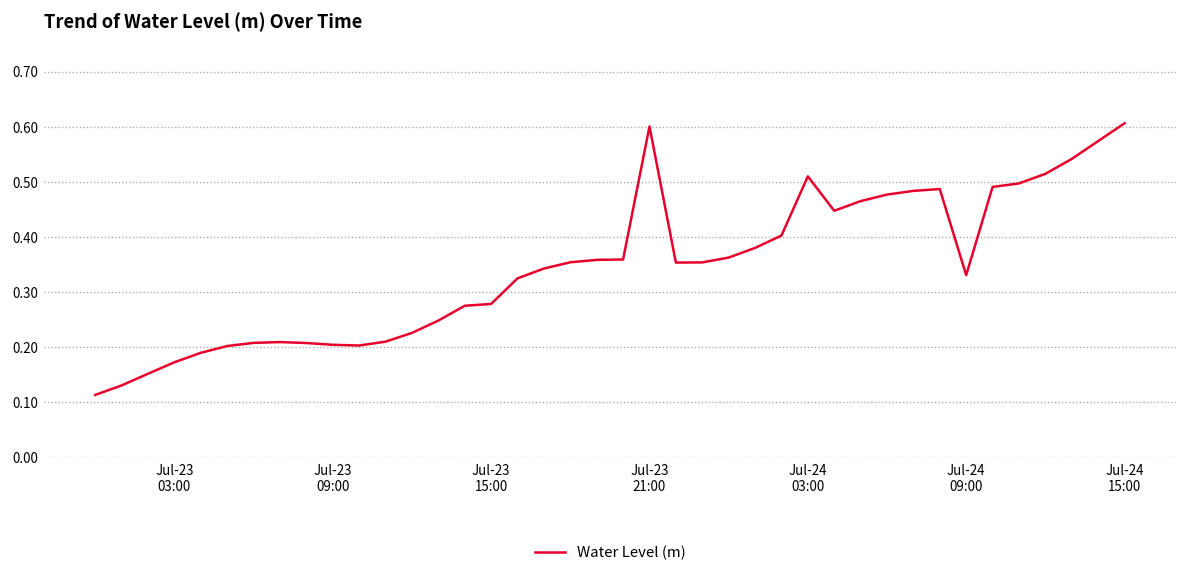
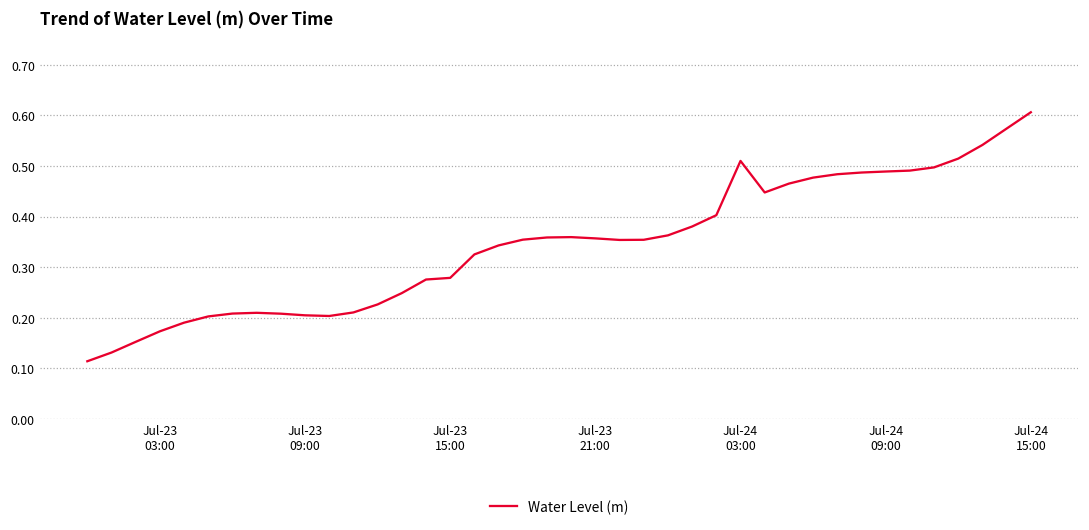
  {
    "Jul-23 03:00": 0.17,
    "Jul-23 09:00": 0.20,
    "Jul-23 15:00": 0.28,
-   "Jul-23 21:00": 0.60,
+   "Jul-23 21:00": 0.36,
    "Jul-24 03:00": 0.51,
-   "Jul-24 09:00": 0.33,
+   "Jul-24 09:00": 0.49,
    "Jul-24 15:00": 0.61
  }
